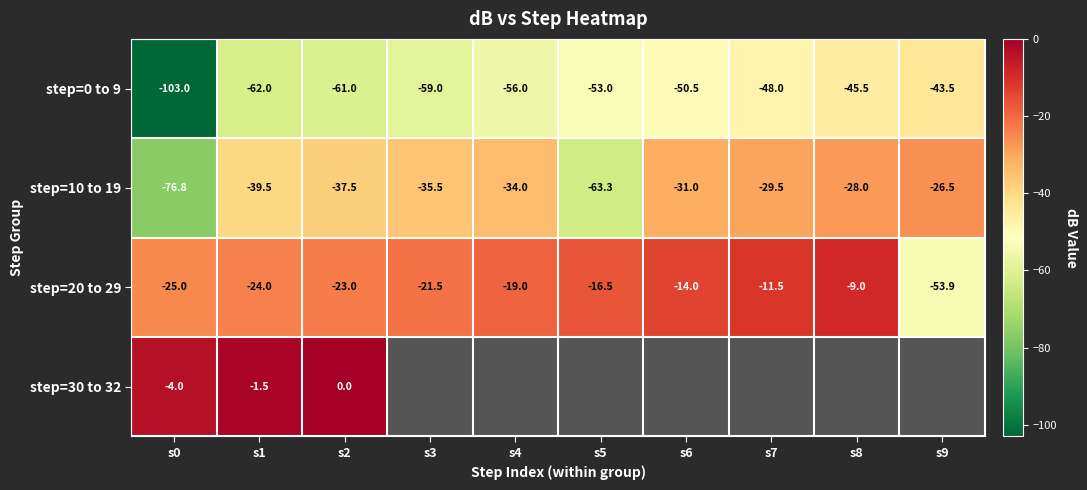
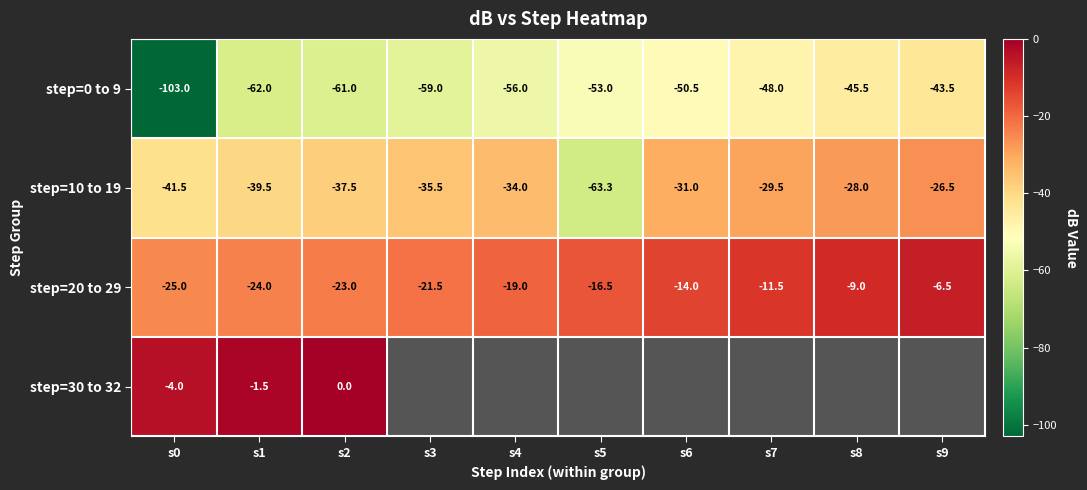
  {
    "step=0 to 9": {
      "s0": -103.0,
      "s1": -62.0,
      "s2": -61.0,
      "s3": -59.0,
      "s4": -56.0,
      "s5": -53.0,
      "s6": -50.5,
      "s7": -48.0,
      "s8": -45.5,
      "s9": -43.5
    },
    "step=10 to 19": {
-     "s0": -76.8,
+     "s0": -41.5,
      "s1": -39.5,
      "s2": -37.5,
      "s3": -35.5,
      "s4": -34.0,
      "s5": -63.3,
      "s6": -31.0,
      "s7": -29.5,
      "s8": -28.0,
      "s9": -26.5
    },
    "step=20 to 29": {
      "s0": -25.0,
      "s1": -24.0,
      "s2": -23.0,
      "s3": -21.5,
      "s4": -19.0,
      "s5": -16.5,
      "s6": -14.0,
      "s7": -11.5,
      "s8": -9.0,
-     "s9": -53.9
+     "s9": -6.5
    },
    "step=30 to 32": {
      "s0": -4.0,
      "s1": -1.5,
      "s2": 0.0
    }
  }
